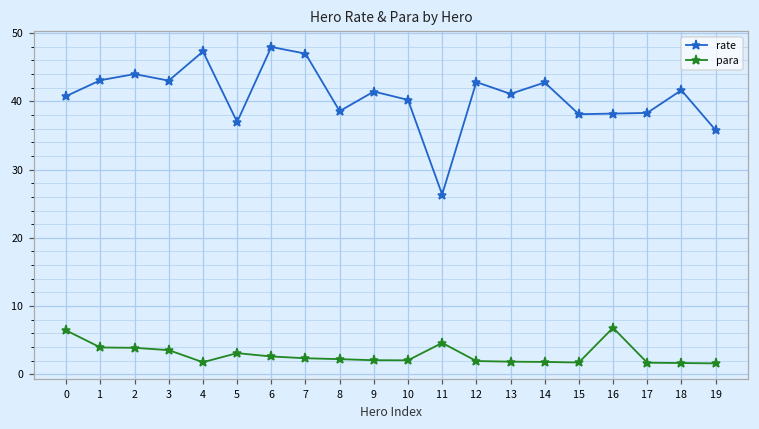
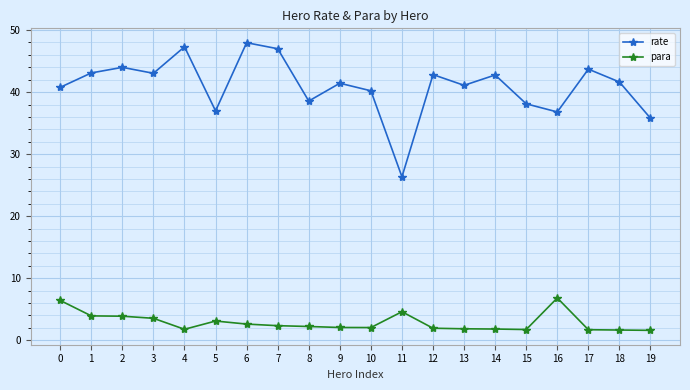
  {
    "rate": {
      "0": 41,
      "1": 43,
      "2": 44,
      "3": 43,
      "4": 47,
      "5": 37,
      "6": 48,
      "7": 47,
      "8": 39,
      "9": 41,
      "10": 40,
      "11": 26,
      "12": 43,
      "13": 41,
      "14": 43,
      "15": 38,
-     "16": 38,
-     "17": 38,
+     "16": 37,
+     "17": 44,
      "18": 42,
      "19": 36
    },
    "para": {
      "0": 6,
      "1": 4,
      "2": 4,
      "3": 4,
      "4": 2,
      "5": 3,
      "6": 3,
      "7": 2,
      "8": 2,
      "9": 2,
      "10": 2,
      "11": 5,
      "12": 2,
      "13": 2,
      "14": 2,
      "15": 2,
      "16": 7,
      "17": 2,
      "18": 2,
      "19": 2
    }
  }
